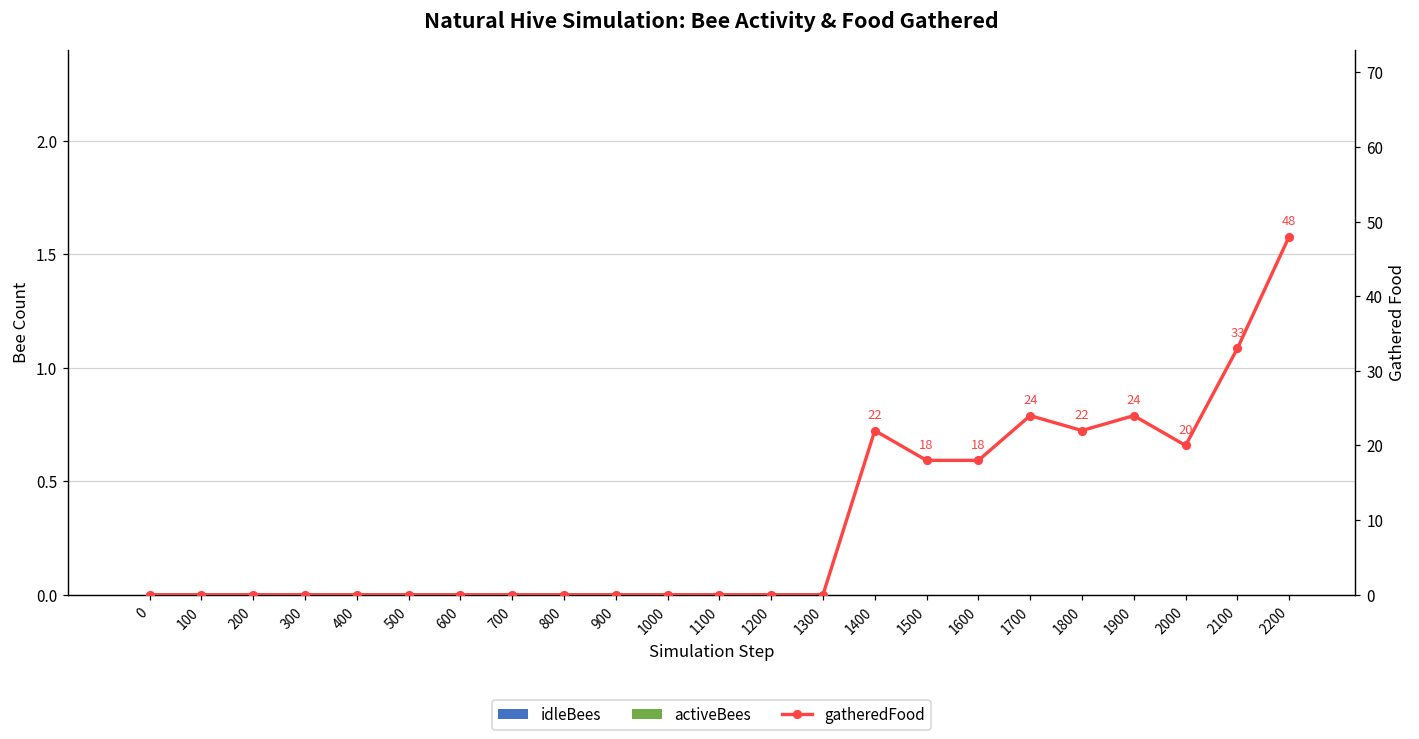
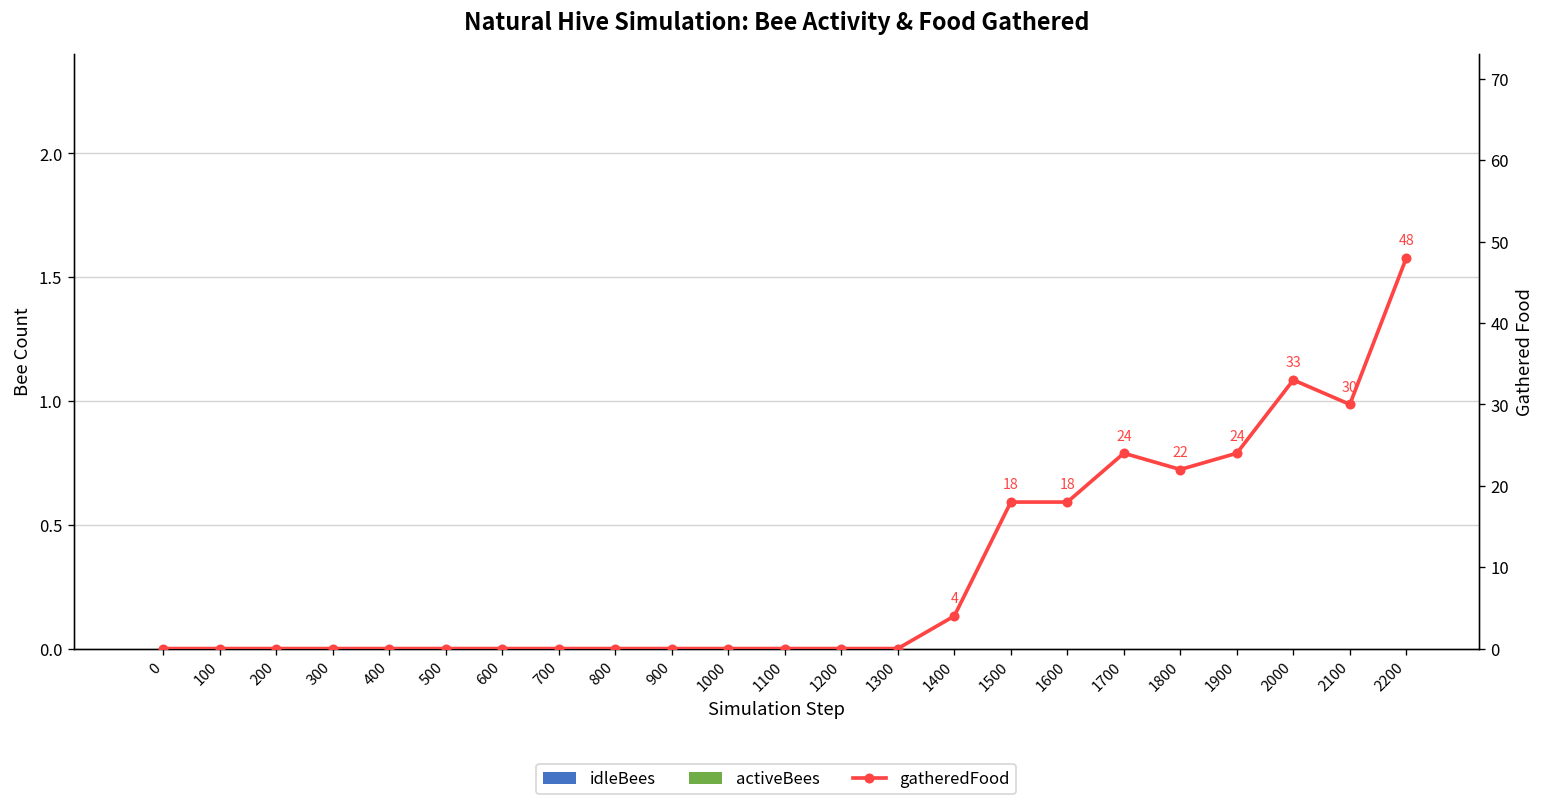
  {
    "gatheredFood": {
-     "1400": 22,
+     "1400": 4,
      "1500": 18,
      "1600": 18,
      "1700": 24,
      "1800": 22,
      "1900": 24,
-     "2000": 20,
-     "2100": 33,
+     "2000": 33,
+     "2100": 30,
      "2200": 48
    }
  }
